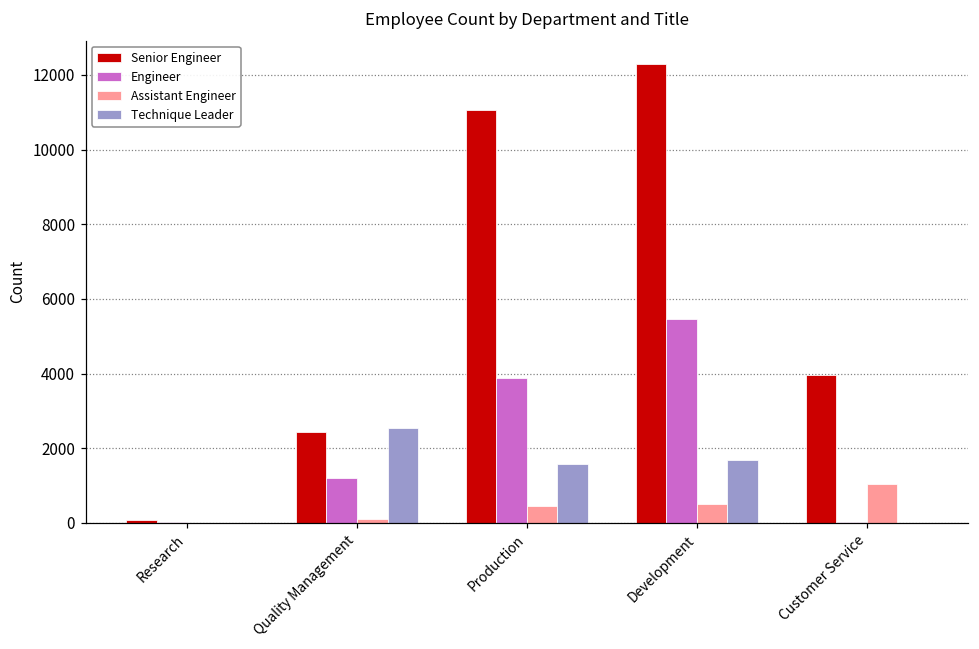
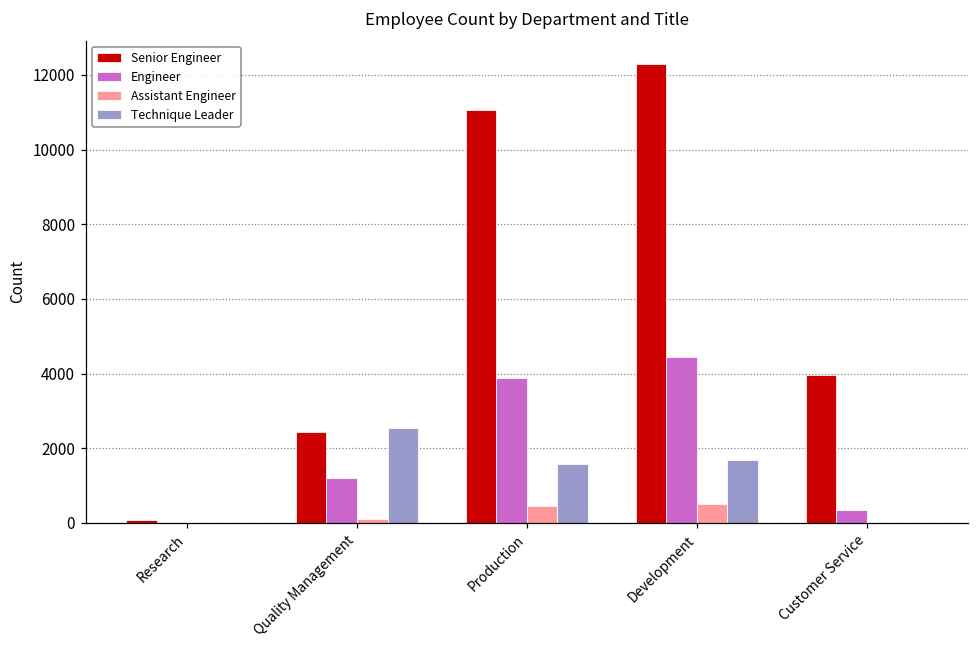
  {
    "Senior Engineer": {
      "Research": 100,
      "Quality Management": 2400,
      "Production": 11100,
      "Development": 12300,
      "Customer Service": 4000
    },
    "Engineer": {
      "Quality Management": 1200,
      "Production": 3900,
-     "Development": 5500,
-     "Customer Service": 0
+     "Development": 4400,
+     "Customer Service": 400
    },
    "Assistant Engineer": {
      "Quality Management": 100,
      "Production": 500,
      "Development": 500,
-     "Customer Service": 1100
+     "Customer Service": 0
    },
    "Technique Leader": {
      "Quality Management": 2500,
      "Production": 1600,
      "Development": 1700
    }
  }
